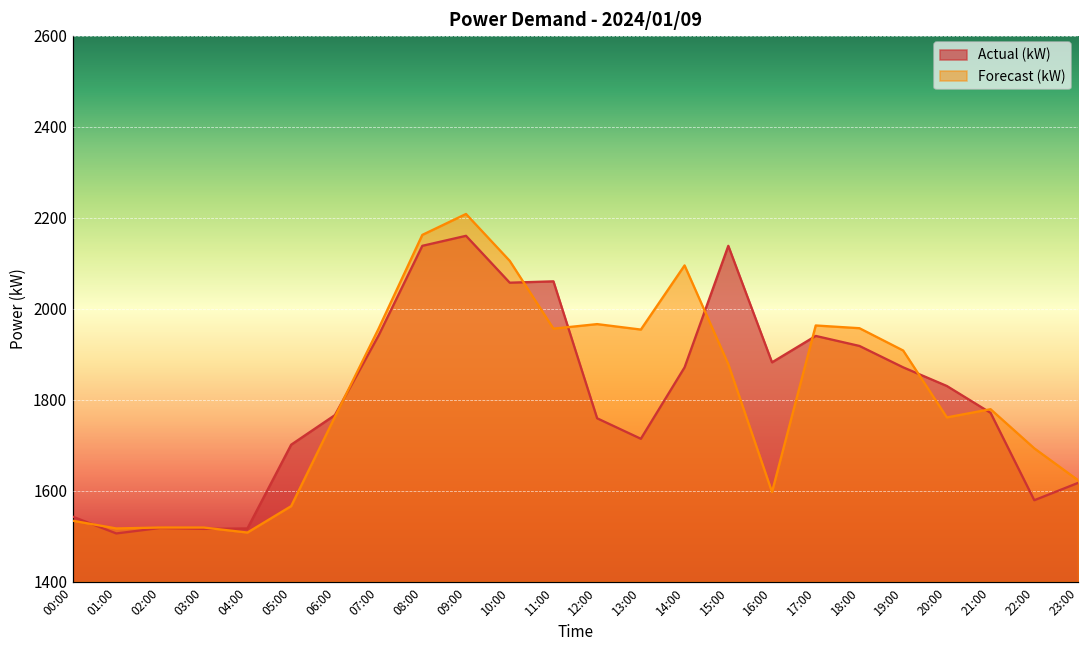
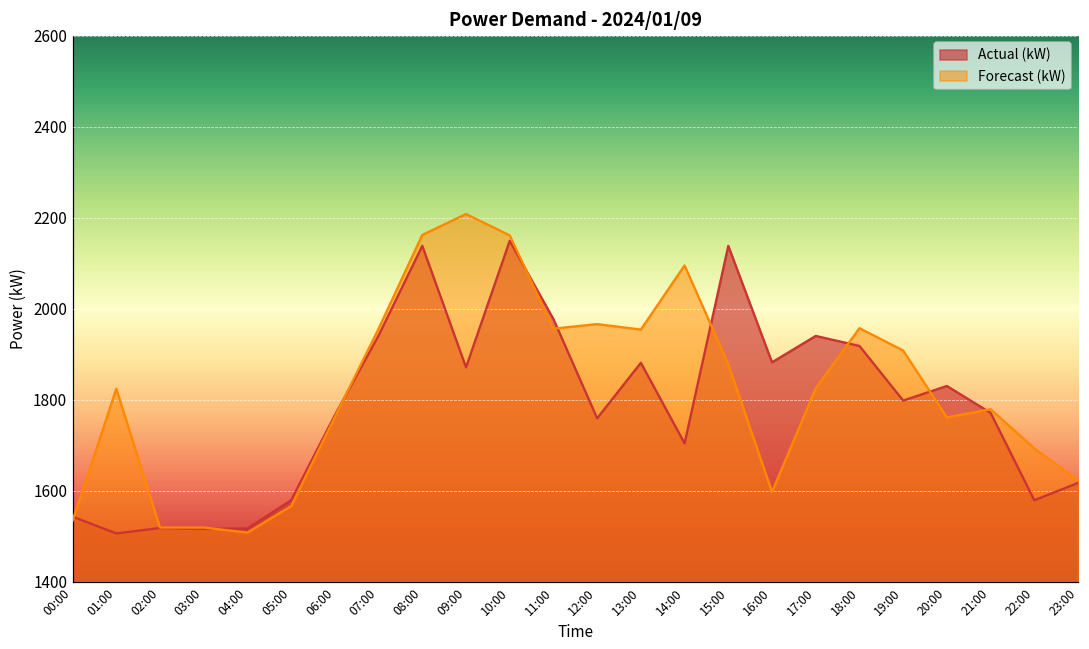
  {
    "Actual (kW)": {
      "00:00": 1540,
      "01:00": 1510,
      "04:00": 1520,
-     "05:00": 1700,
+     "05:00": 1580,
      "07:00": 1940,
      "08:00": 2140,
-     "09:00": 2160,
-     "10:00": 2060,
-     "11:00": 2060,
+     "09:00": 1870,
+     "10:00": 2150,
+     "11:00": 1980,
      "12:00": 1760,
-     "13:00": 1710,
-     "14:00": 1870,
+     "13:00": 1880,
+     "14:00": 1700,
      "15:00": 2140,
      "16:00": 1880,
      "17:00": 1940,
      "18:00": 1920,
-     "19:00": 1870,
+     "19:00": 1800,
      "20:00": 1830,
      "21:00": 1770,
      "22:00": 1580
    },
    "Forecast (kW)": {
      "00:00": 1530,
-     "01:00": 1520,
+     "01:00": 1820,
      "04:00": 1510,
      "05:00": 1570,
      "07:00": 1960,
      "08:00": 2160,
      "09:00": 2210,
-     "10:00": 2110,
+     "10:00": 2160,
      "11:00": 1960,
      "12:00": 1970,
      "13:00": 1950,
      "14:00": 2100,
      "15:00": 1880,
      "16:00": 1600,
-     "17:00": 1960,
+     "17:00": 1830,
      "18:00": 1960,
      "19:00": 1910,
      "20:00": 1760,
      "21:00": 1780,
      "22:00": 1690
    }
  }
